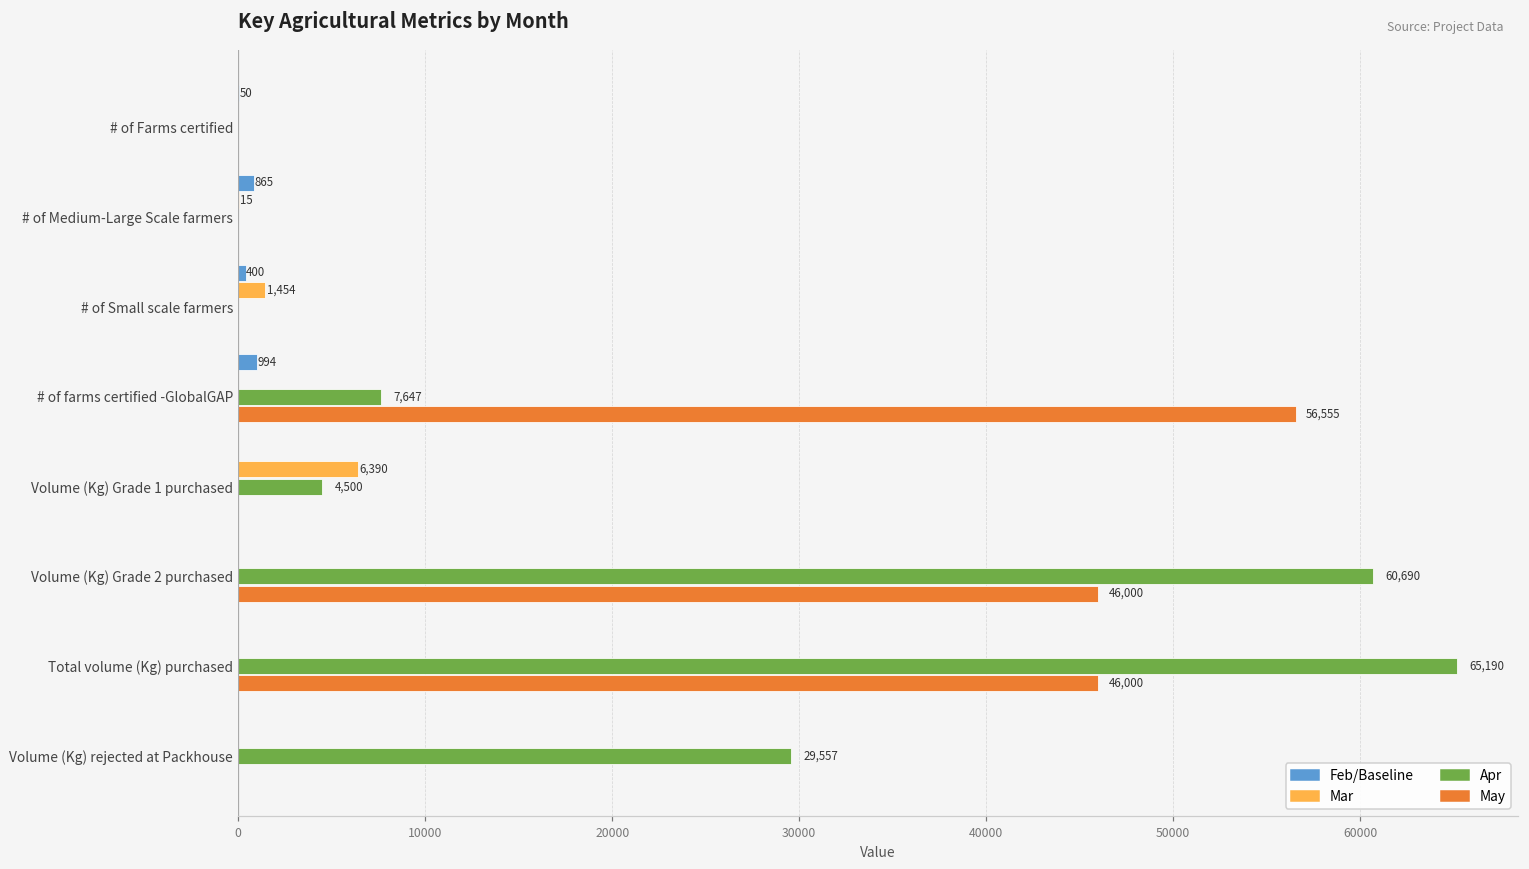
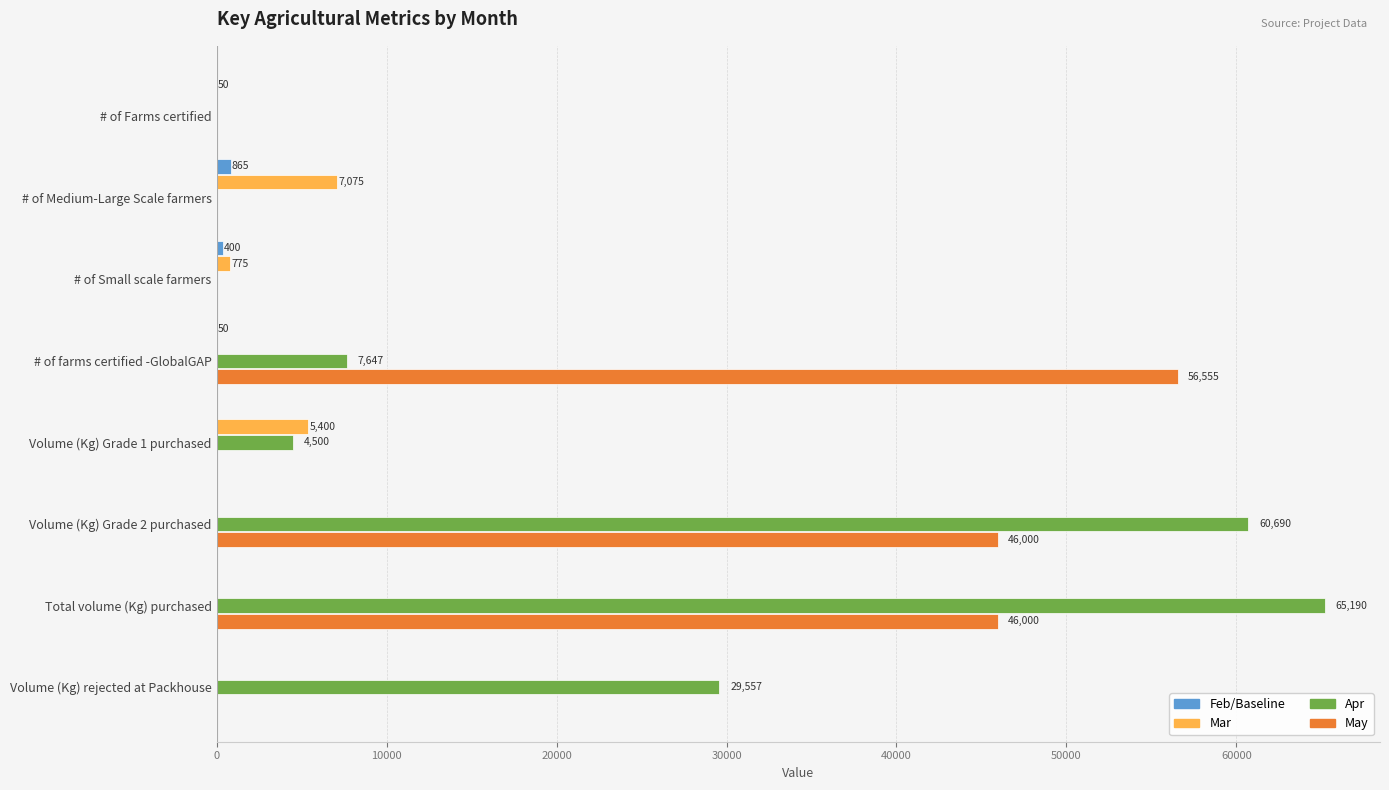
  {
    "Feb/Baseline": {
      "# of Farms certified": "50",
      "# of Medium-Large Scale farmers": "865",
      "# of Small scale farmers": "400",
-     "# of farms certified -GlobalGAP": "994"
+     "# of farms certified -GlobalGAP": "50"
    },
    "Mar": {
-     "# of Medium-Large Scale farmers": "15",
-     "# of Small scale farmers": "1,454",
-     "Volume (Kg) Grade 1 purchased": "6,390"
+     "# of Medium-Large Scale farmers": "7,075",
+     "# of Small scale farmers": "775",
+     "Volume (Kg) Grade 1 purchased": "5,400"
    },
    "Apr": {
      "# of farms certified -GlobalGAP": "7,647",
      "Volume (Kg) Grade 1 purchased": "4,500",
      "Volume (Kg) Grade 2 purchased": "60,690",
      "Total volume (Kg) purchased": "65,190",
      "Volume (Kg) rejected at Packhouse": "29,557"
    },
    "May": {
      "# of farms certified -GlobalGAP": "56,555",
      "Volume (Kg) Grade 2 purchased": "46,000",
      "Total volume (Kg) purchased": "46,000"
    }
  }
